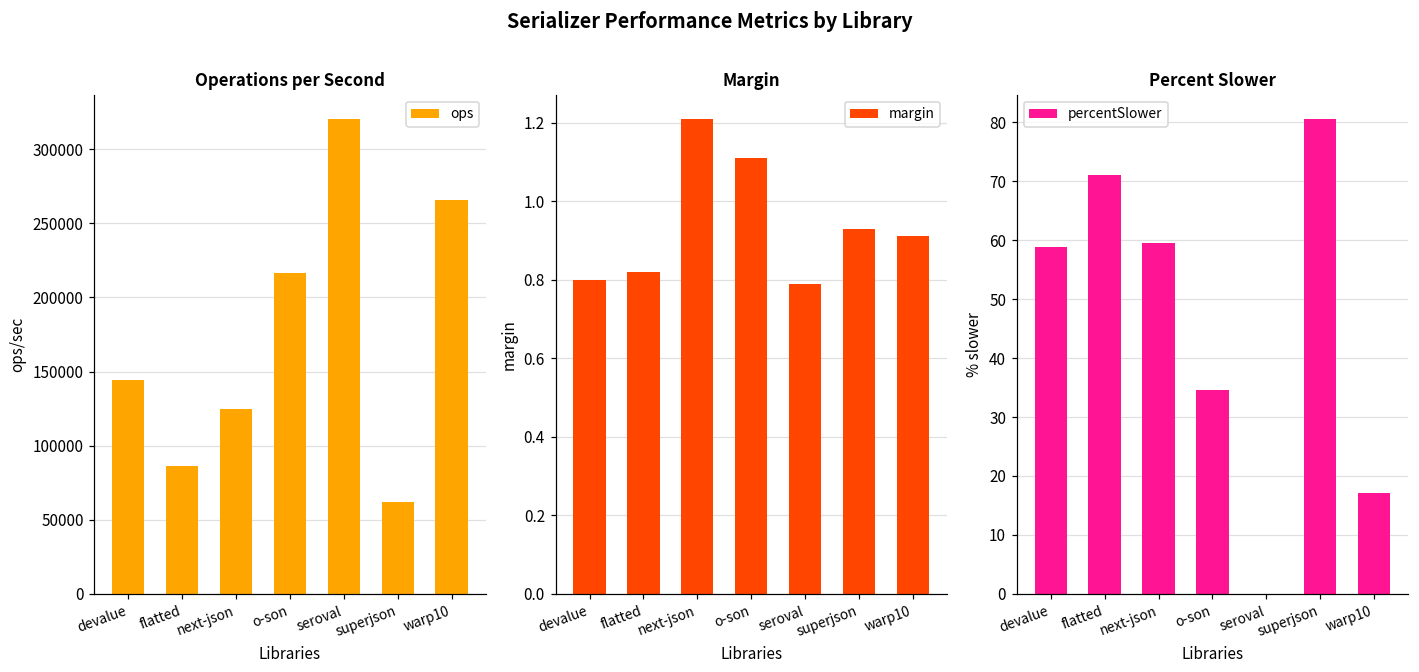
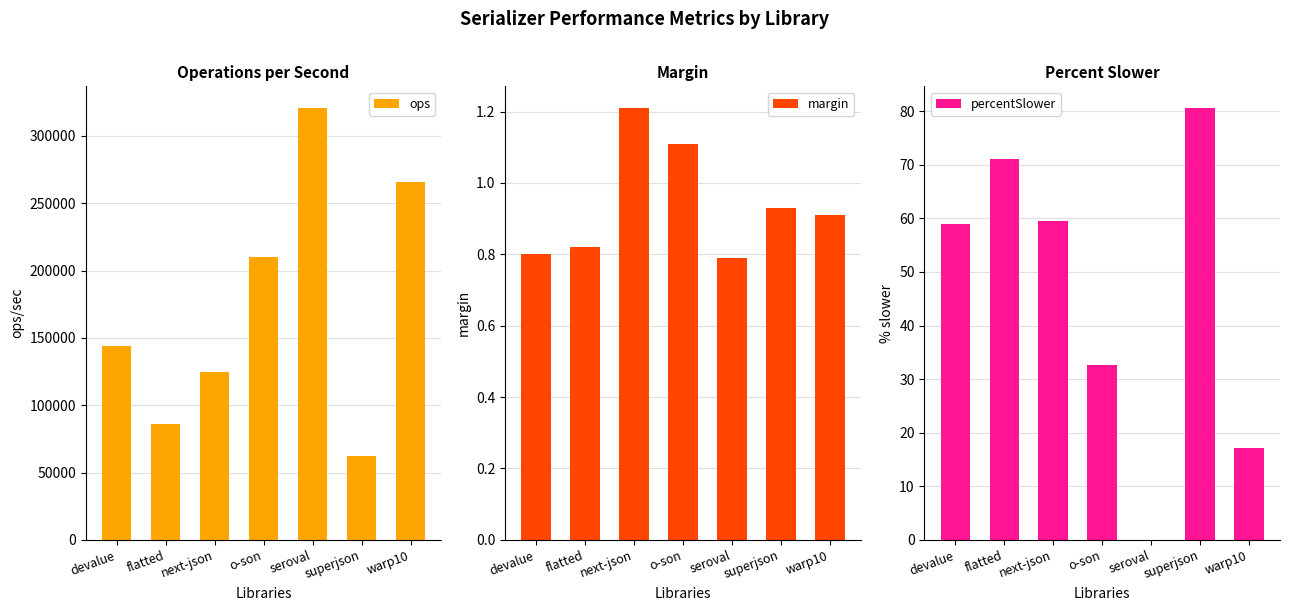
  {
    "Operations per Second": {
      "devalue": 144000,
      "flatted": 86000,
      "next-json": 125000,
-     "o-son": 216000,
+     "o-son": 210000,
      "seroval": 321000,
      "superjson": 62000,
      "warp10": 266000
    },
    "Margin": {
      "devalue": 0.80,
      "flatted": 0.82,
      "next-json": 1.21,
      "o-son": 1.11,
      "seroval": 0.79,
      "superjson": 0.93,
      "warp10": 0.91
    },
    "Percent Slower": {
      "devalue": 59,
      "flatted": 71,
      "next-json": 59,
-     "o-son": 35,
+     "o-son": 33,
      "seroval": 0,
      "superjson": 81,
      "warp10": 17
    }
  }
